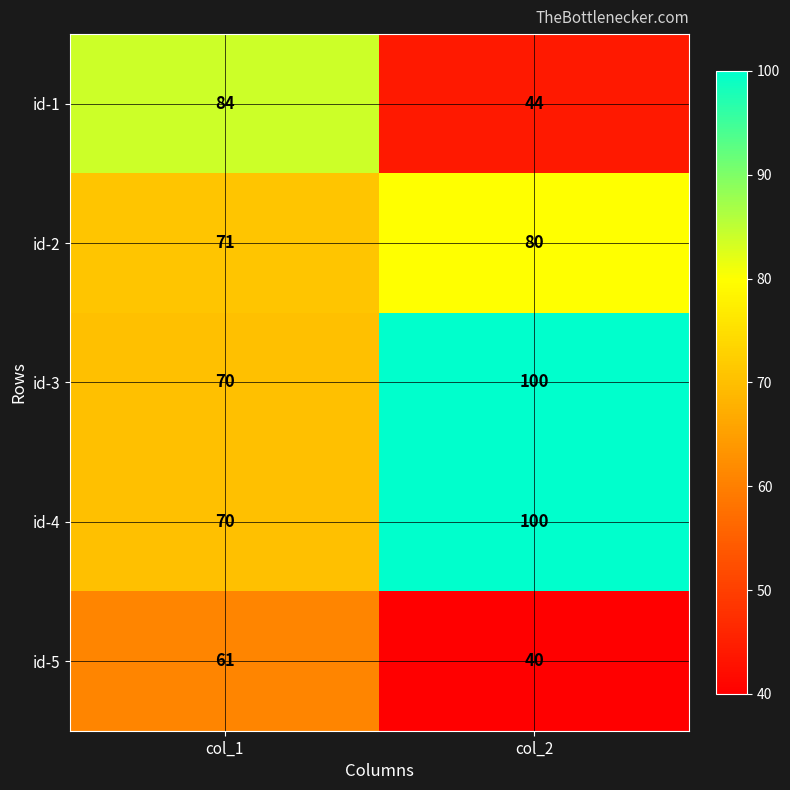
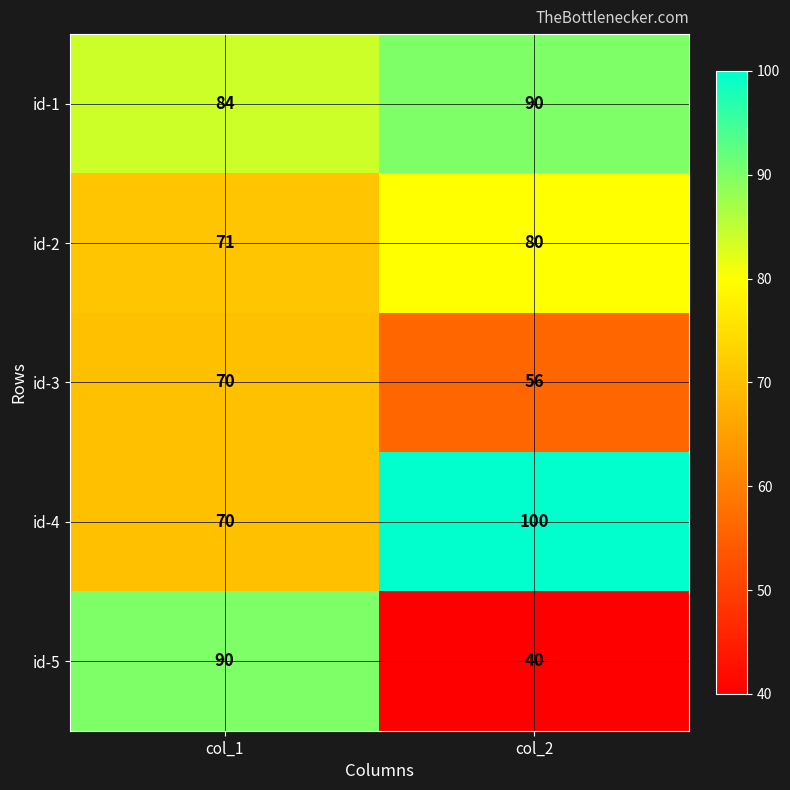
  {
    "id-1": {
      "col_1": 84,
-     "col_2": 44
+     "col_2": 90
    },
    "id-2": {
      "col_1": 71,
      "col_2": 80
    },
    "id-3": {
      "col_1": 70,
-     "col_2": 100
+     "col_2": 56
    },
    "id-4": {
      "col_1": 70,
      "col_2": 100
    },
    "id-5": {
-     "col_1": 61,
+     "col_1": 90,
      "col_2": 40
    }
  }
